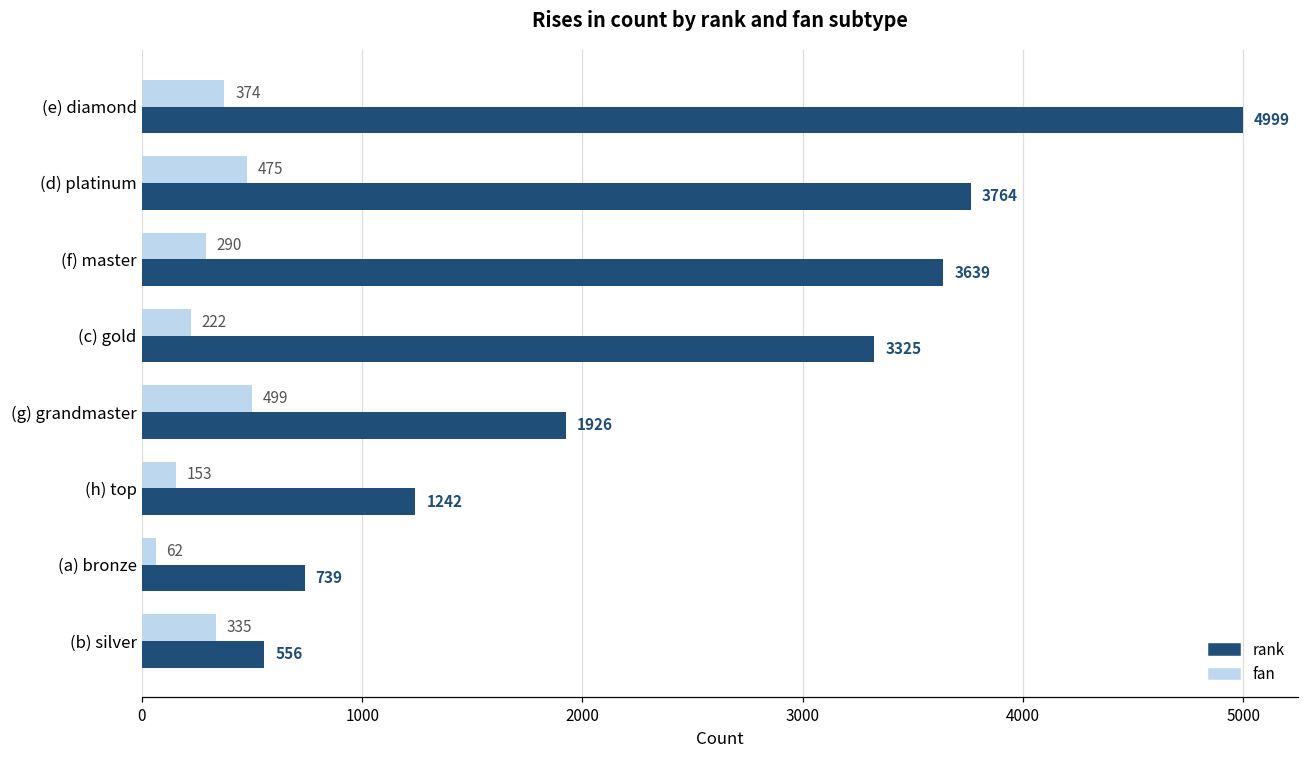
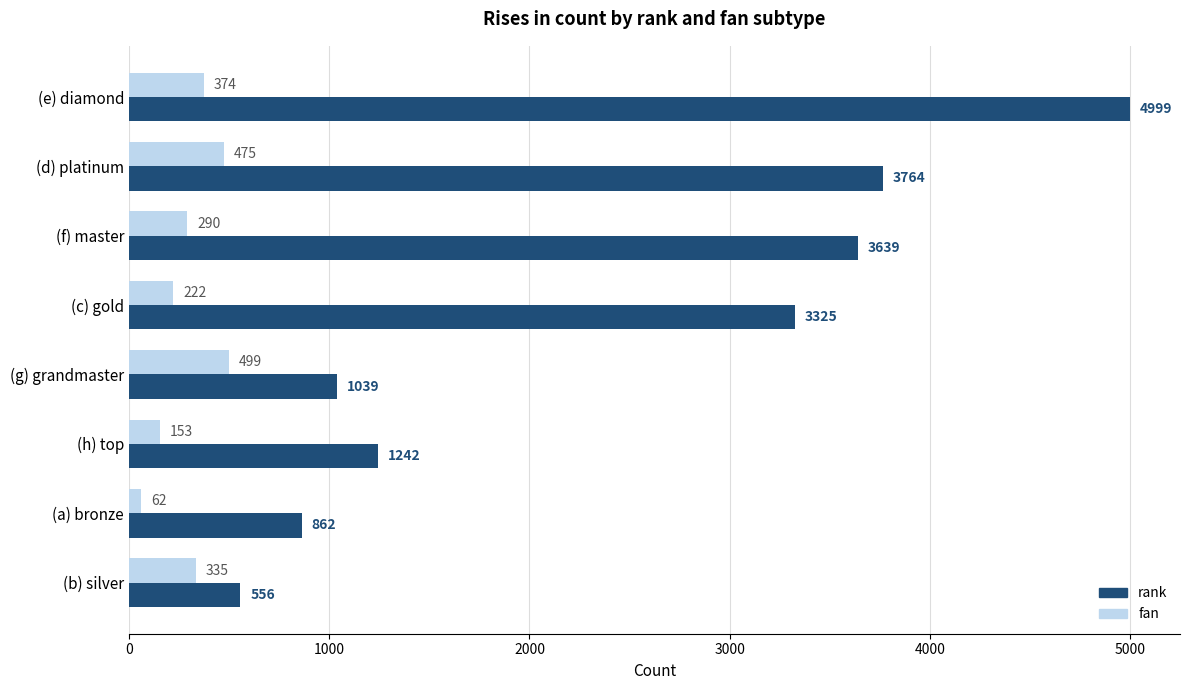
  {
    "rank": {
      "(e) diamond": 4999,
      "(d) platinum": 3764,
      "(f) master": 3639,
      "(c) gold": 3325,
-     "(g) grandmaster": 1926,
+     "(g) grandmaster": 1039,
      "(h) top": 1242,
-     "(a) bronze": 739,
+     "(a) bronze": 862,
      "(b) silver": 556
    },
    "fan": {
      "(e) diamond": 374,
      "(d) platinum": 475,
      "(f) master": 290,
      "(c) gold": 222,
      "(g) grandmaster": 499,
      "(h) top": 153,
      "(a) bronze": 62,
      "(b) silver": 335
    }
  }
